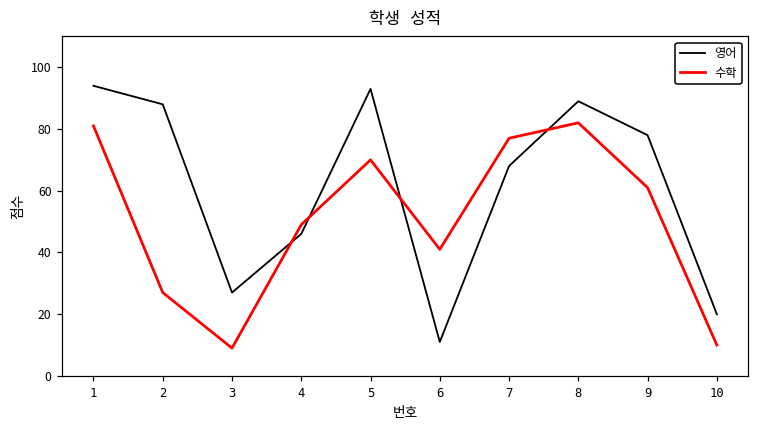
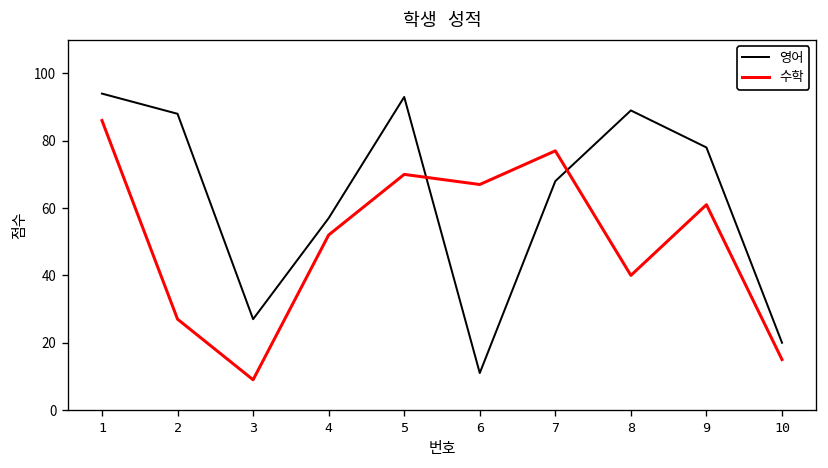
  {
    "영어": {
      "1": 94,
      "2": 88,
      "3": 27,
-     "4": 46,
+     "4": 57,
      "5": 93,
      "6": 11,
      "7": 68,
      "8": 89,
      "9": 78,
      "10": 20
    },
    "수학": {
-     "1": 81,
+     "1": 86,
      "2": 27,
      "3": 9,
-     "4": 49,
+     "4": 52,
      "5": 70,
-     "6": 41,
+     "6": 67,
      "7": 77,
-     "8": 82,
+     "8": 40,
      "9": 61,
-     "10": 10
+     "10": 15
    }
  }
